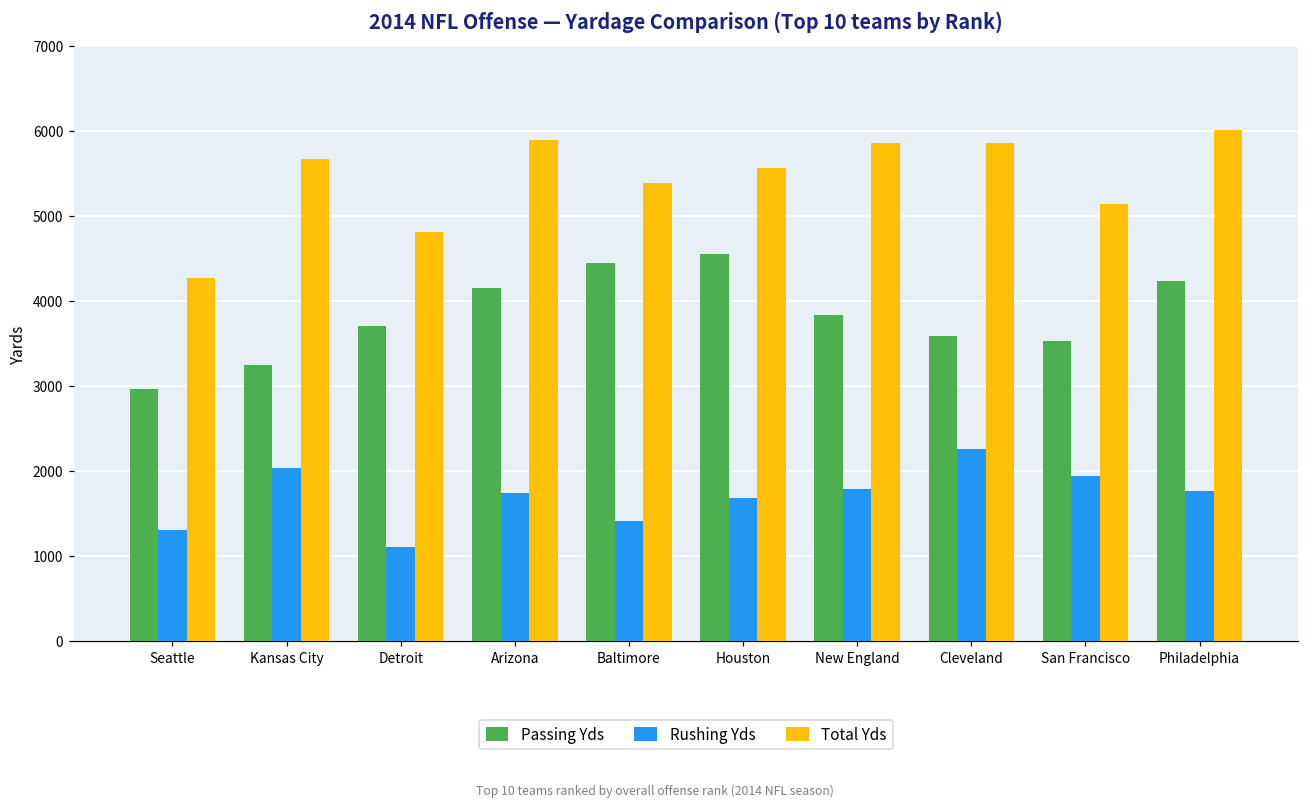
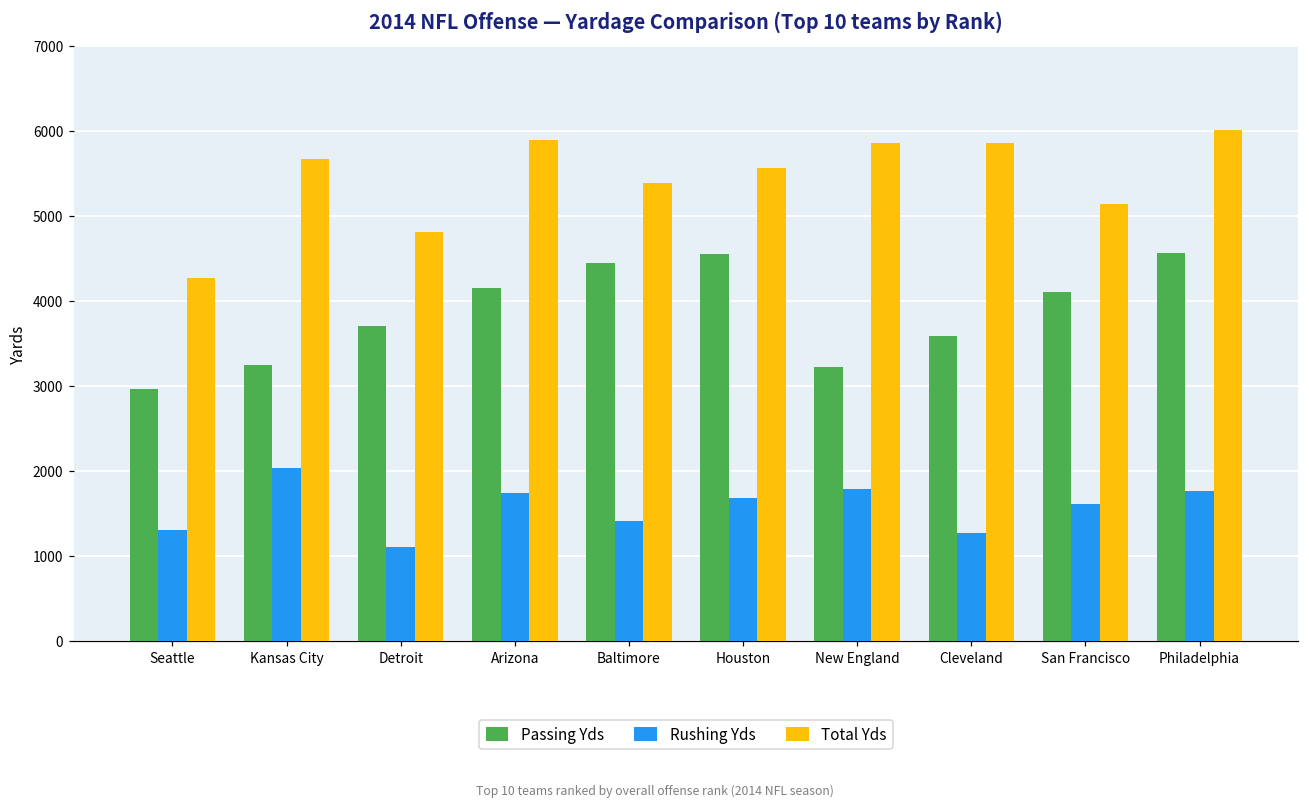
  {
    "Passing Yds": {
      "Seattle": 3000,
      "Kansas City": 3300,
      "Detroit": 3700,
      "Arizona": 4200,
      "Baltimore": 4500,
      "Houston": 4600,
-     "New England": 3800,
+     "New England": 3200,
      "Cleveland": 3600,
-     "San Francisco": 3500,
-     "Philadelphia": 4200
+     "San Francisco": 4100,
+     "Philadelphia": 4600
    },
    "Rushing Yds": {
      "Seattle": 1300,
      "Kansas City": 2000,
      "Detroit": 1100,
      "Arizona": 1700,
      "Baltimore": 1400,
      "Houston": 1700,
      "New England": 1800,
-     "Cleveland": 2300,
-     "San Francisco": 1900,
+     "Cleveland": 1300,
+     "San Francisco": 1600,
      "Philadelphia": 1800
    },
    "Total Yds": {
      "Seattle": 4300,
      "Kansas City": 5700,
      "Detroit": 4800,
      "Arizona": 5900,
      "Baltimore": 5400,
      "Houston": 5600,
      "New England": 5900,
      "Cleveland": 5900,
      "San Francisco": 5100,
      "Philadelphia": 6000
    }
  }
